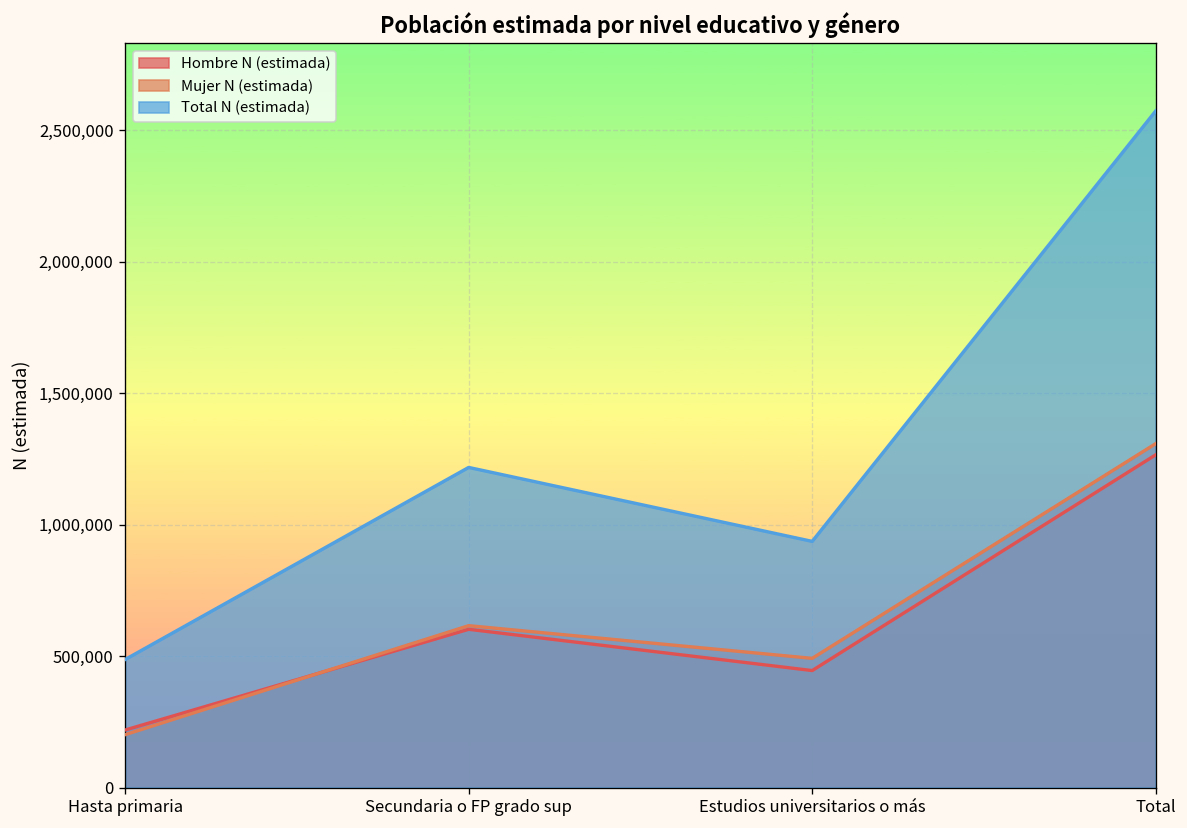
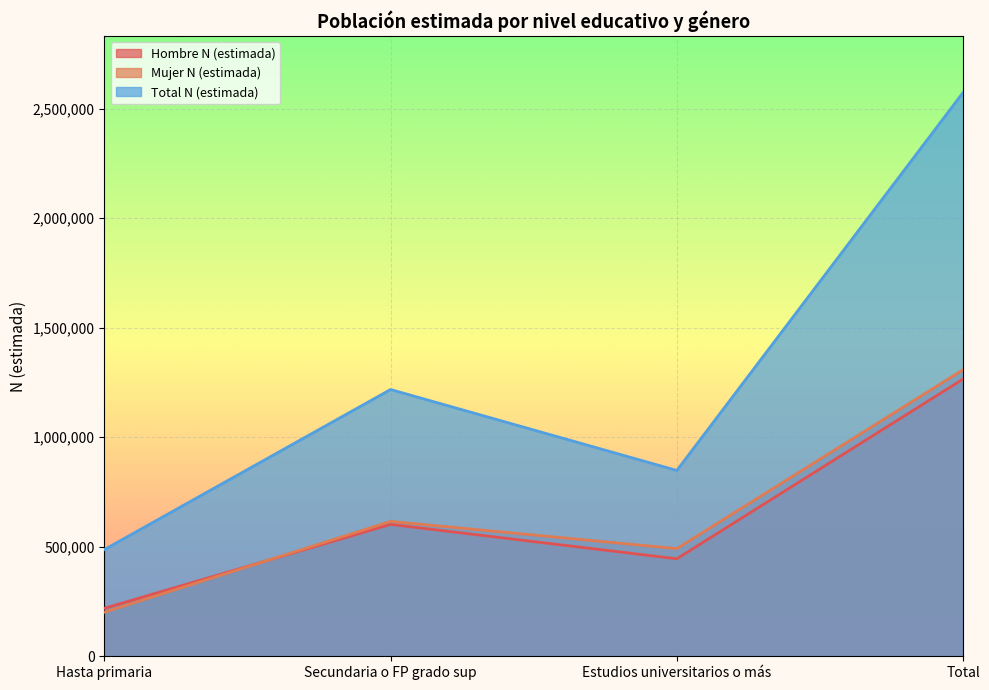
  {
    "Total N (estimada)": {
      "Hasta primaria": "490,000",
      "Secundaria o FP grado sup": "1,220,000",
-     "Estudios universitarios o más": "940,000",
+     "Estudios universitarios o más": "850,000",
      "Total": "2,570,000"
    }
  }
